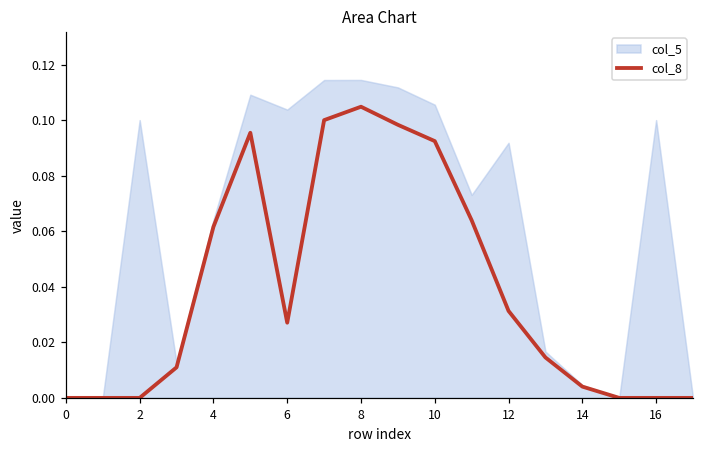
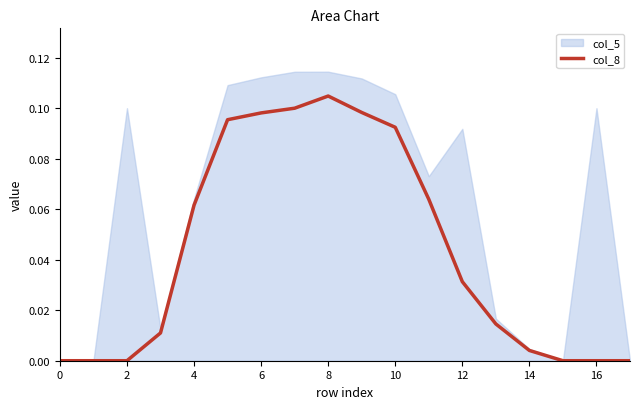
  {
    "col_8": {
      "2": 0.000,
      "4": 0.062,
-     "6": 0.027,
+     "6": 0.098,
      "8": 0.105,
      "10": 0.092,
      "12": 0.031,
      "16": 0.000
    },
    "col_5": {
      "2": 0.100,
      "4": 0.064,
-     "6": 0.104,
+     "6": 0.112,
      "8": 0.114,
      "10": 0.106,
      "12": 0.092,
      "16": 0.100
    }
  }
